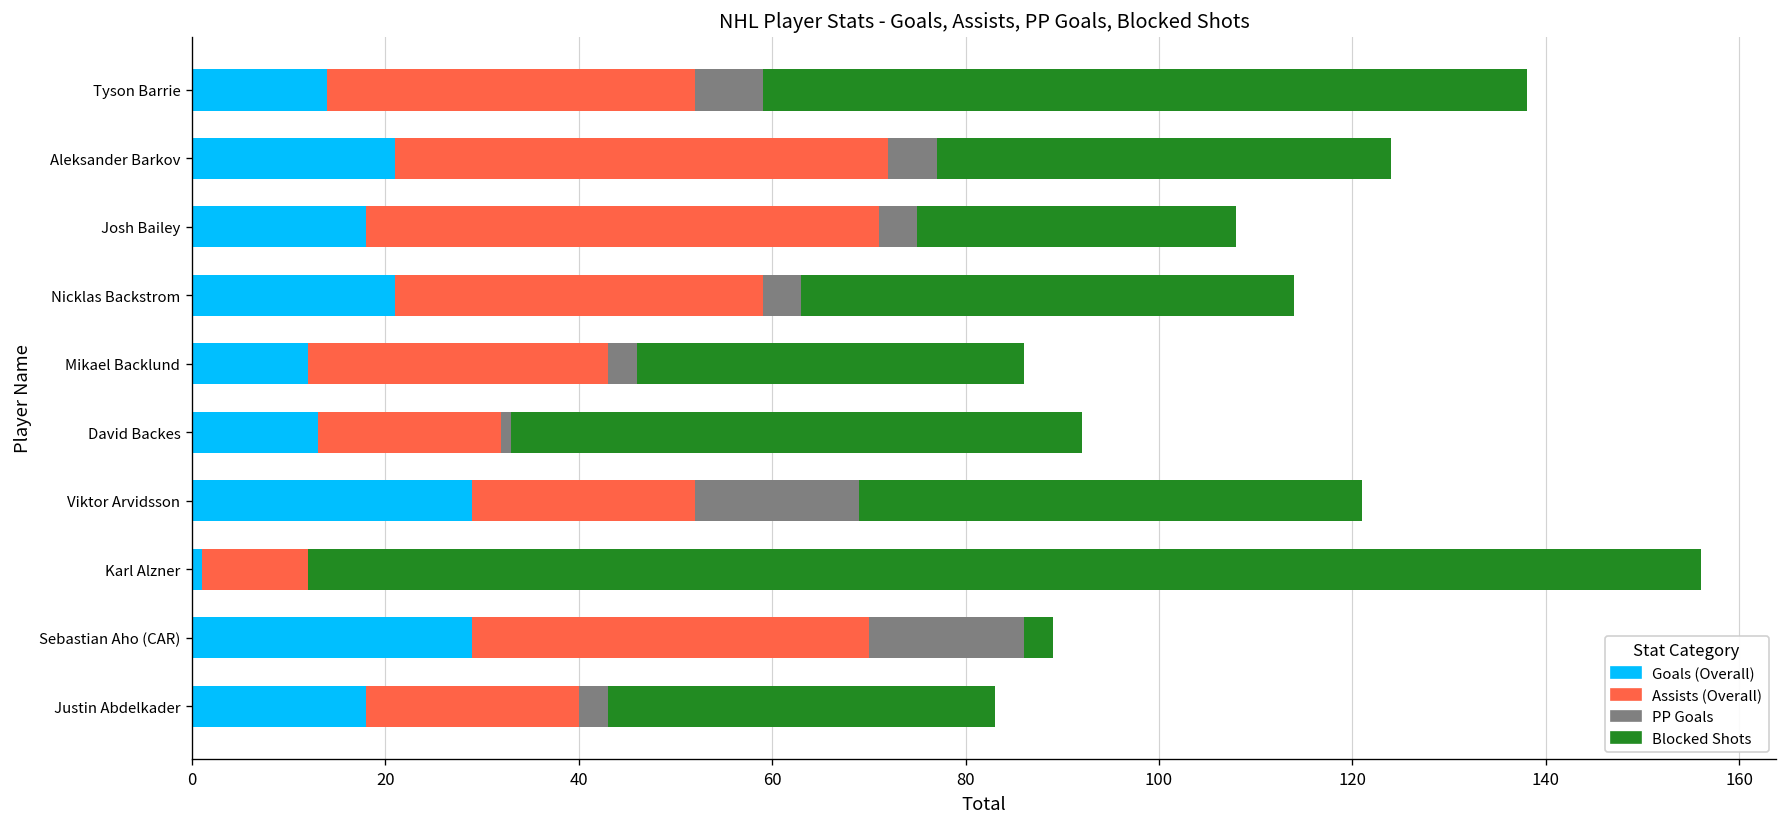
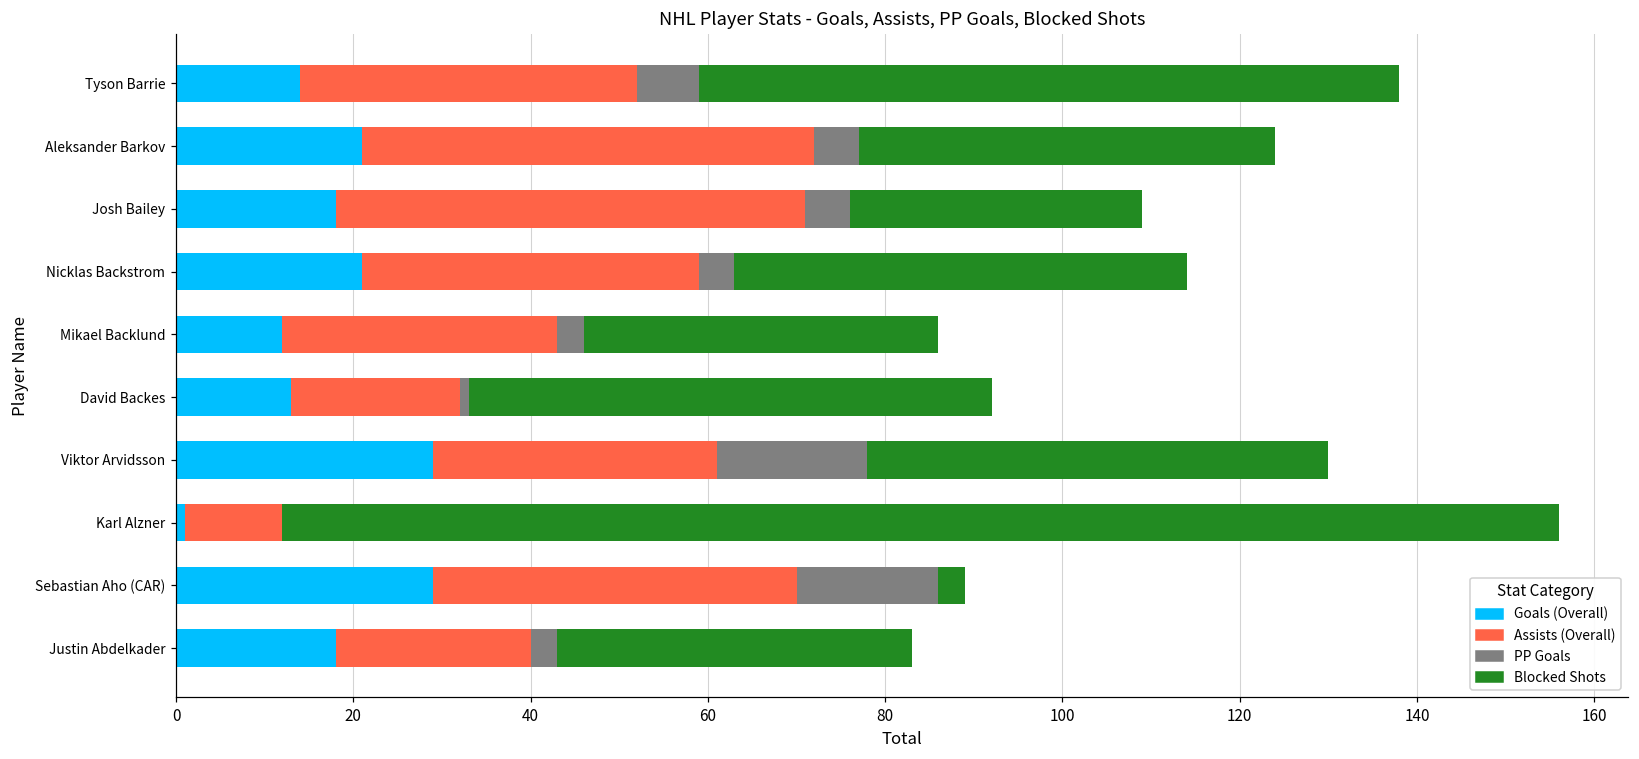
  {
    "Goals (Overall)": {
      "Tyson Barrie": 14,
      "Aleksander Barkov": 21,
      "Josh Bailey": 18,
      "Nicklas Backstrom": 21,
      "Mikael Backlund": 12,
      "David Backes": 13,
      "Viktor Arvidsson": 29,
      "Karl Alzner": 1,
      "Sebastian Aho (CAR)": 29,
      "Justin Abdelkader": 18
    },
    "Assists (Overall)": {
      "Tyson Barrie": 38,
      "Aleksander Barkov": 51,
      "Josh Bailey": 53,
      "Nicklas Backstrom": 38,
      "Mikael Backlund": 31,
      "David Backes": 19,
-     "Viktor Arvidsson": 23,
+     "Viktor Arvidsson": 32,
      "Karl Alzner": 11,
      "Sebastian Aho (CAR)": 41,
      "Justin Abdelkader": 22
    },
    "PP Goals": {
      "Tyson Barrie": 7,
      "Aleksander Barkov": 5,
-     "Josh Bailey": 4,
+     "Josh Bailey": 5,
      "Nicklas Backstrom": 4,
      "Mikael Backlund": 3,
      "David Backes": 1,
      "Viktor Arvidsson": 17,
      "Karl Alzner": 0,
      "Sebastian Aho (CAR)": 16,
      "Justin Abdelkader": 3
    },
    "Blocked Shots": {
      "Tyson Barrie": 79,
      "Aleksander Barkov": 47,
      "Josh Bailey": 33,
      "Nicklas Backstrom": 51,
      "Mikael Backlund": 40,
      "David Backes": 59,
      "Viktor Arvidsson": 52,
      "Karl Alzner": 144,
      "Sebastian Aho (CAR)": 3,
      "Justin Abdelkader": 40
    }
  }
